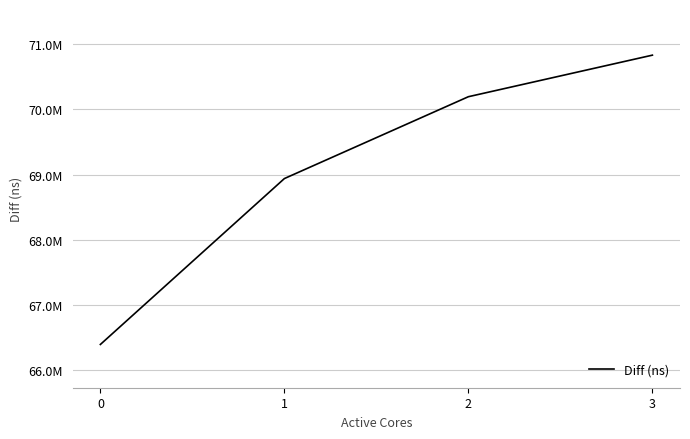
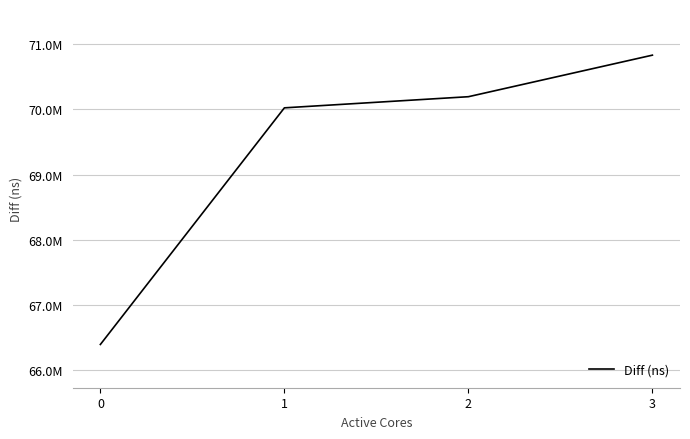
  {
    "0": 66400000,
-   "1": 68900000,
+   "1": 70000000,
    "2": 70200000,
    "3": 70800000
  }
